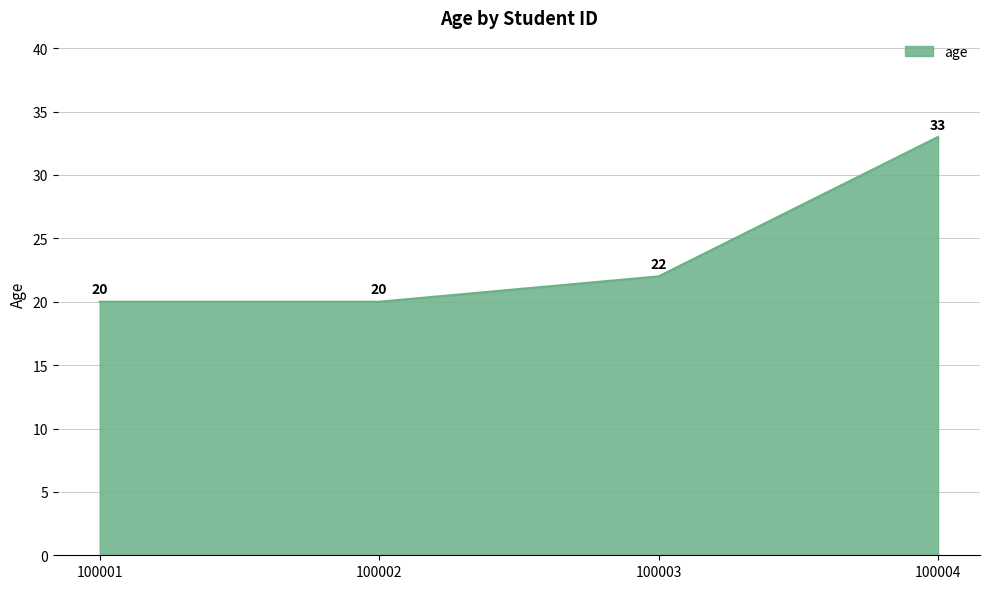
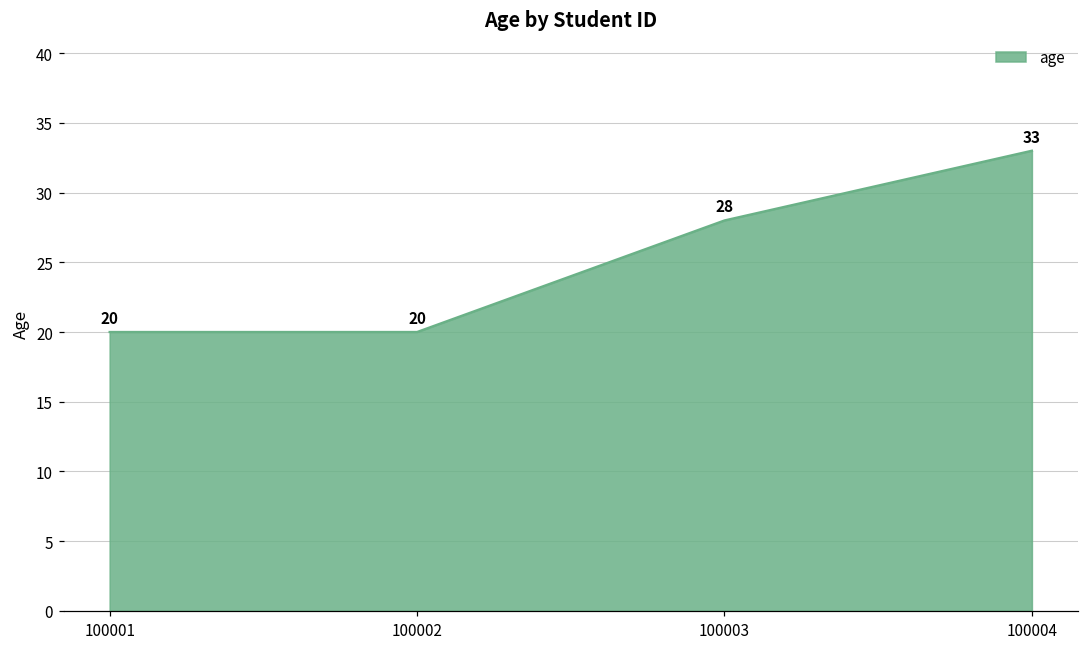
  {
    "100001": 20,
    "100002": 20,
-   "100003": 22,
+   "100003": 28,
    "100004": 33
  }
